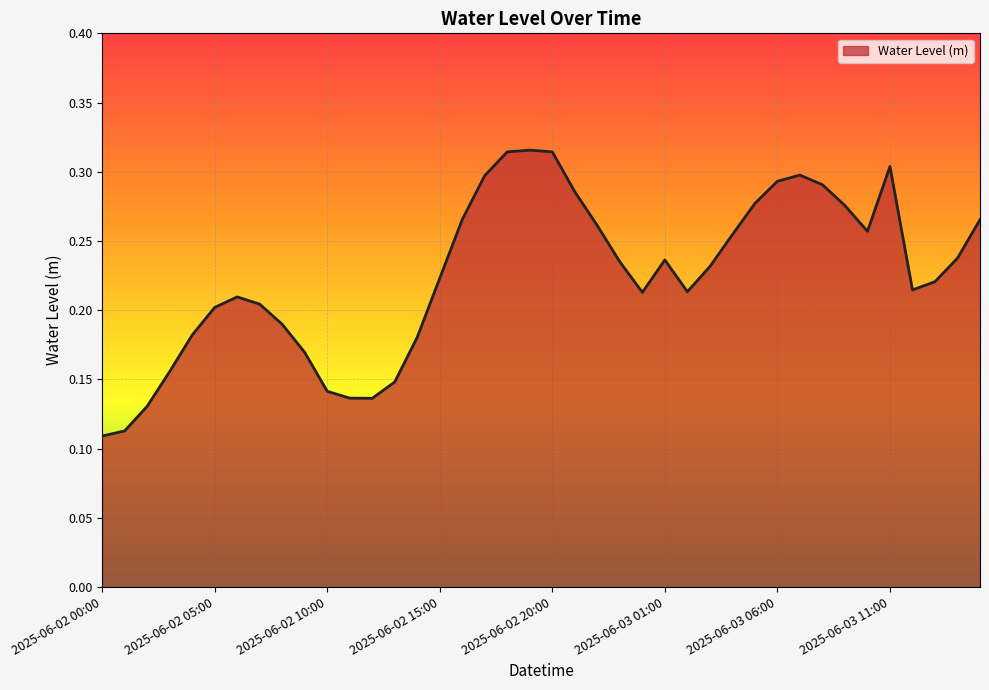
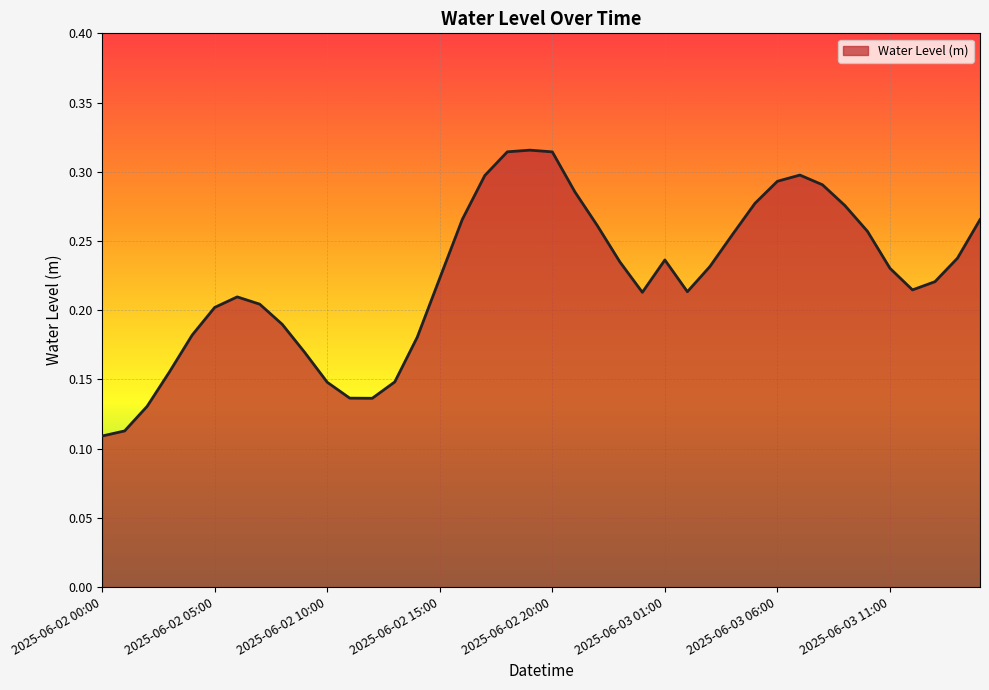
  {
    "2025-06-02 00:00": 0.109,
    "2025-06-02 05:00": 0.202,
-   "2025-06-02 10:00": 0.141,
+   "2025-06-02 10:00": 0.148,
    "2025-06-02 15:00": 0.223,
    "2025-06-02 20:00": 0.314,
    "2025-06-03 01:00": 0.236,
    "2025-06-03 06:00": 0.293,
-   "2025-06-03 11:00": 0.304
+   "2025-06-03 11:00": 0.230
  }
